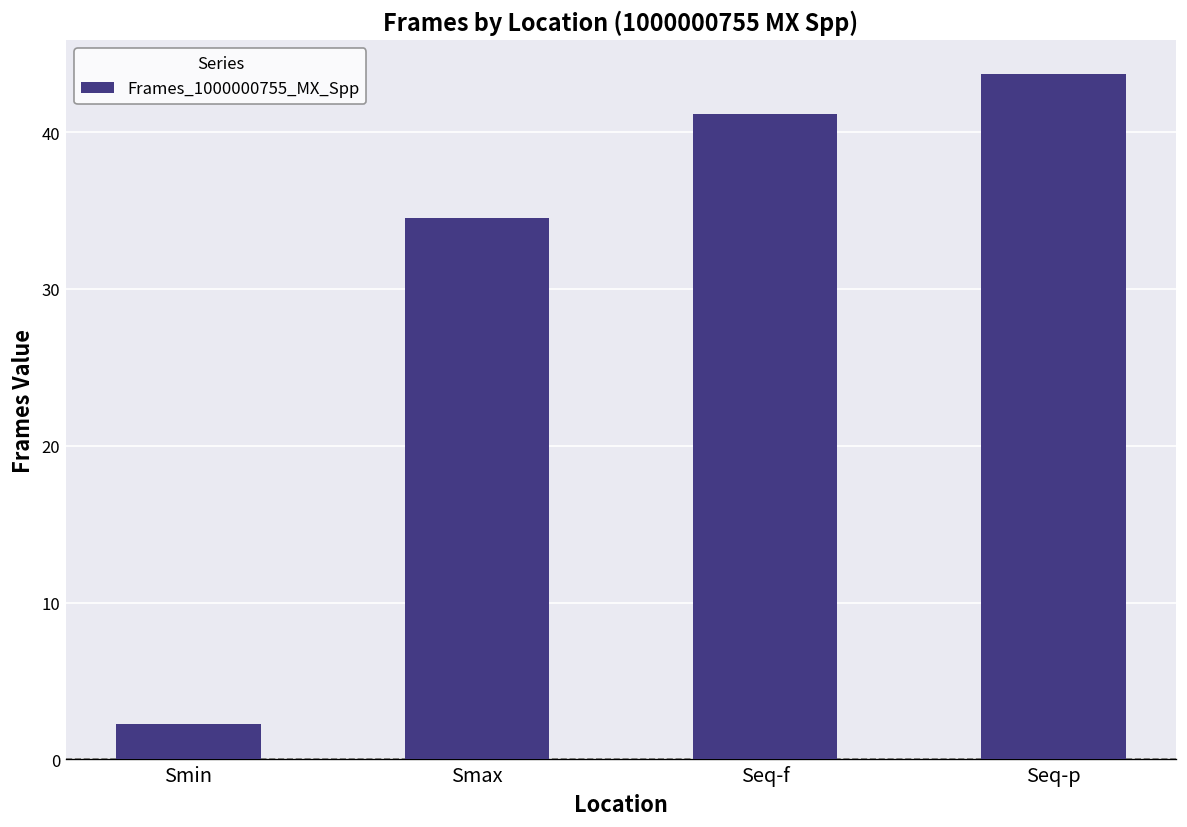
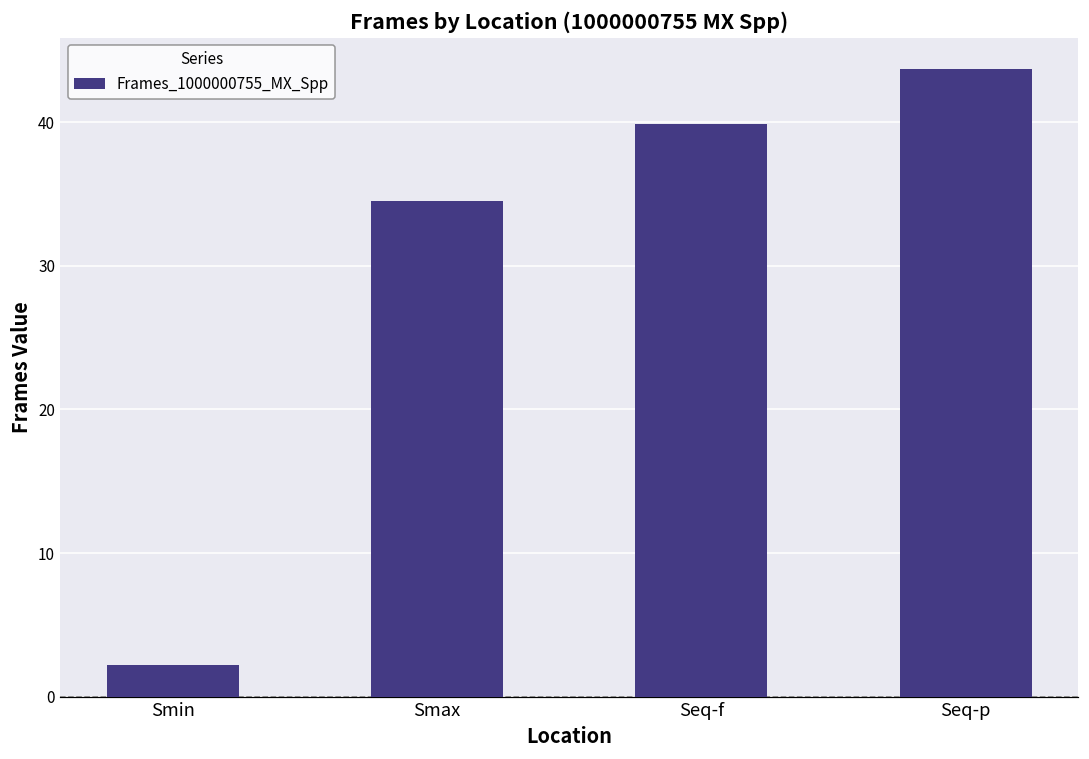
  {
    "Smin": 2.2,
    "Smax": 34.5,
-   "Seq-f": 41.1,
+   "Seq-f": 39.8,
    "Seq-p": 43.7
  }
